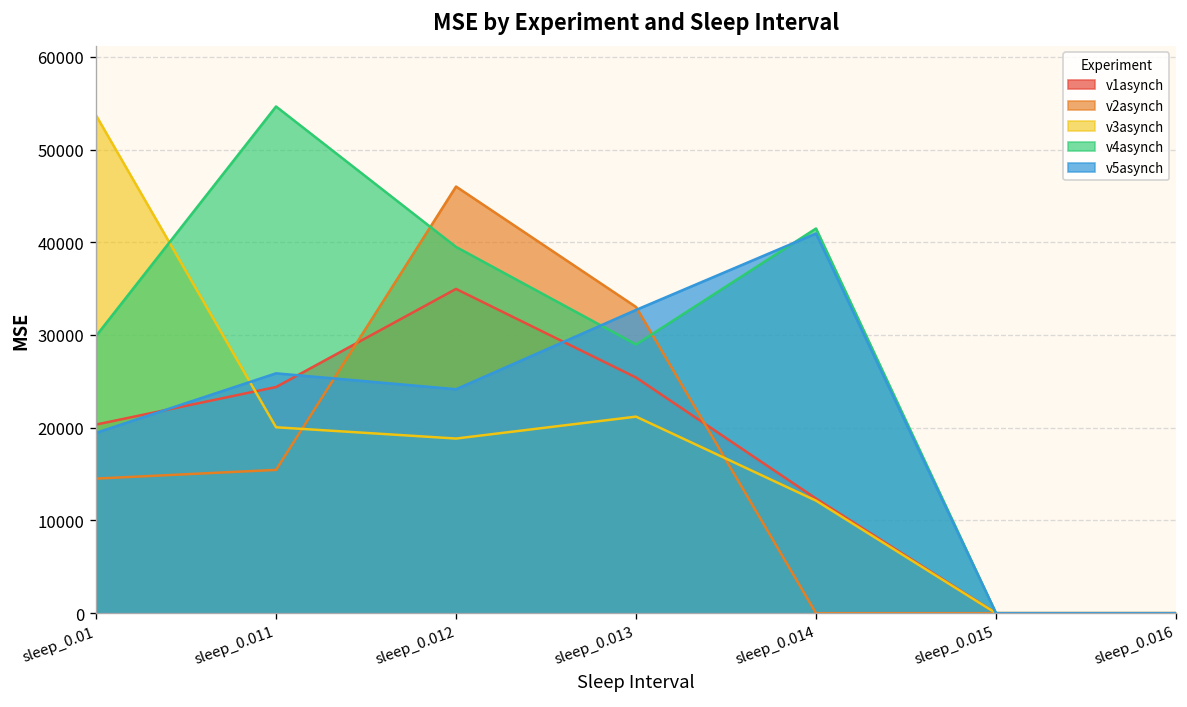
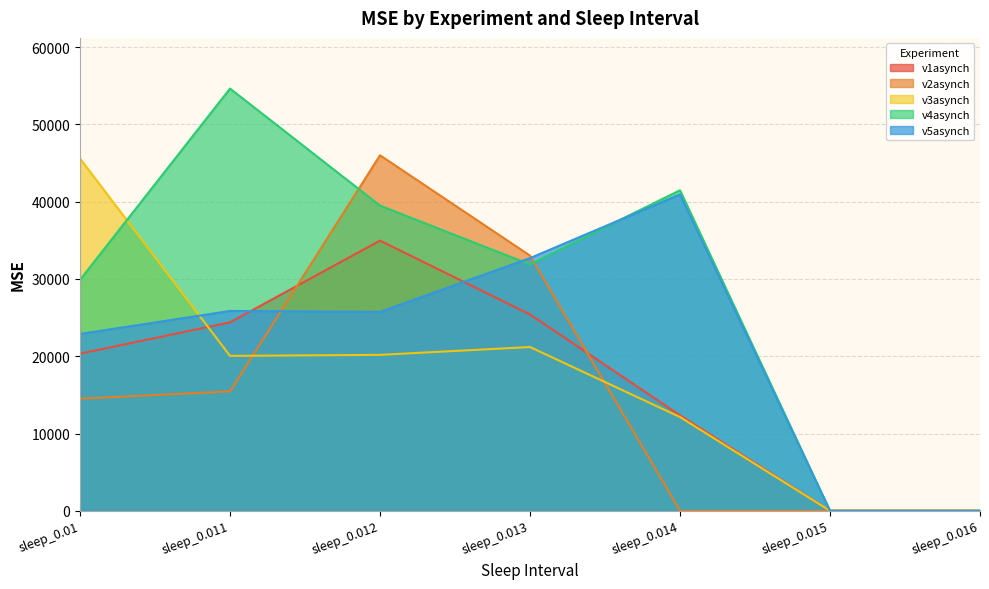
  {
    "v3asynch": {
-     "sleep_0.01": 54000,
+     "sleep_0.01": 46000,
      "sleep_0.011": 20000,
-     "sleep_0.012": 19000,
+     "sleep_0.012": 20000,
      "sleep_0.013": 21000
    },
    "v4asynch": {
      "sleep_0.01": 30000,
      "sleep_0.011": 55000,
      "sleep_0.012": 39000,
-     "sleep_0.013": 29000,
+     "sleep_0.013": 32000,
      "sleep_0.014": 41000
    },
    "v5asynch": {
-     "sleep_0.01": 19000,
+     "sleep_0.01": 23000,
      "sleep_0.011": 26000,
-     "sleep_0.012": 24000,
+     "sleep_0.012": 26000,
      "sleep_0.014": 41000
    }
  }
